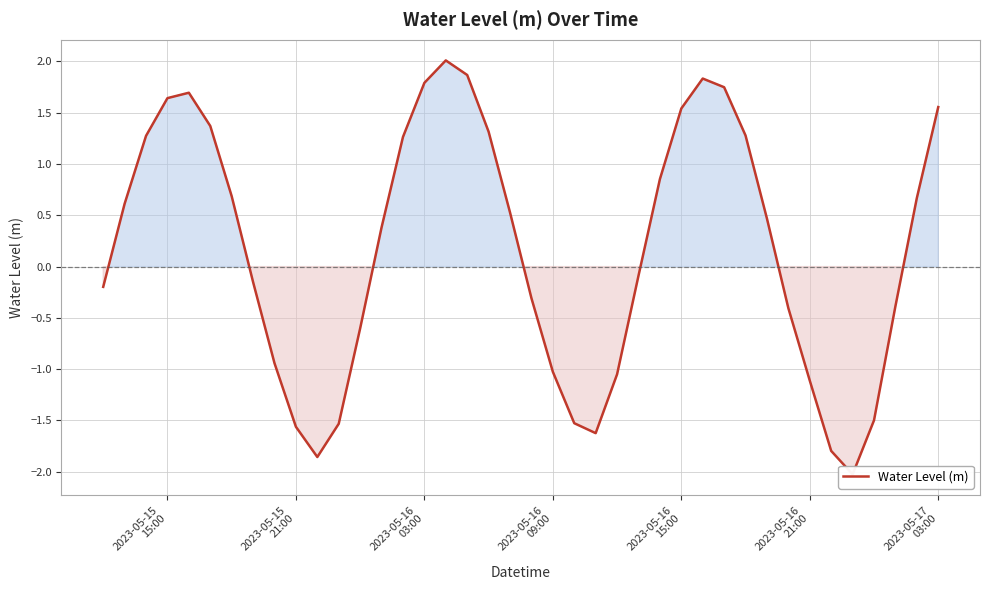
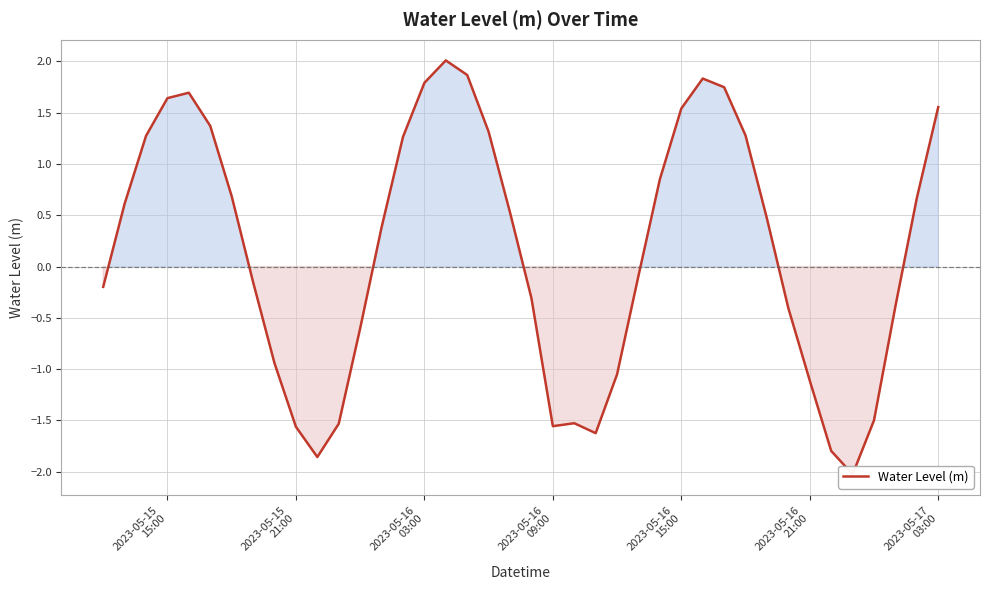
  {
    "2023-05-15 15:00": 1.64,
    "2023-05-15 21:00": -1.56,
    "2023-05-16 03:00": 1.79,
-   "2023-05-16 09:00": -1.03,
+   "2023-05-16 09:00": -1.56,
    "2023-05-16 15:00": 1.54,
    "2023-05-16 21:00": -1.11,
    "2023-05-17 03:00": 1.56
  }
